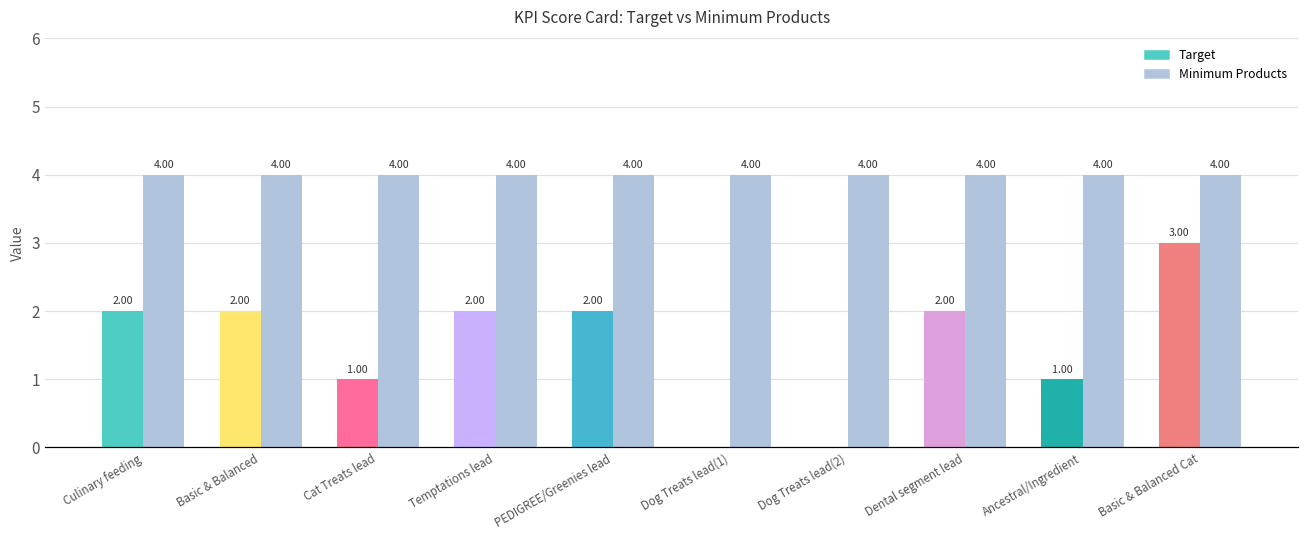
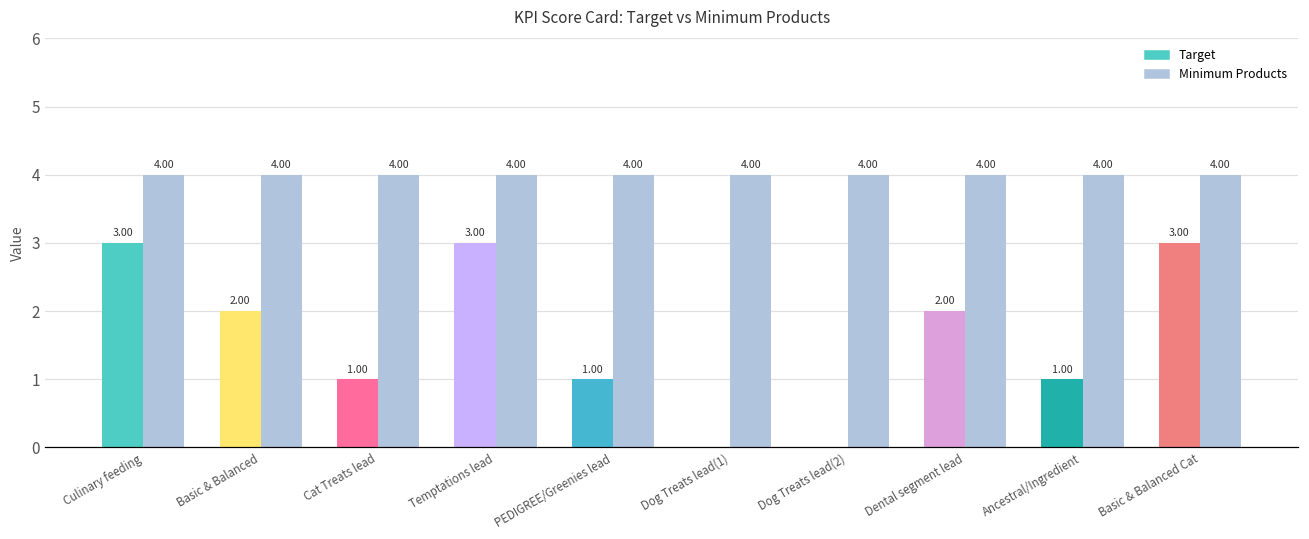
  {
    "Target": {
-     "Culinary feeding": 2.00,
+     "Culinary feeding": 3.00,
      "Basic & Balanced": 2.00,
      "Cat Treats lead": 1.00,
-     "Temptations lead": 2.00,
-     "PEDIGREE/Greenies lead": 2.00,
+     "Temptations lead": 3.00,
+     "PEDIGREE/Greenies lead": 1.00,
      "Dental segment lead": 2.00,
      "Ancestral/Ingredient": 1.00,
      "Basic & Balanced Cat": 3.00
    },
    "Minimum Products": {
      "Culinary feeding": 4.00,
      "Basic & Balanced": 4.00,
      "Cat Treats lead": 4.00,
      "Temptations lead": 4.00,
      "PEDIGREE/Greenies lead": 4.00,
      "Dog Treats lead(1)": 4.00,
      "Dog Treats lead(2)": 4.00,
      "Dental segment lead": 4.00,
      "Ancestral/Ingredient": 4.00,
      "Basic & Balanced Cat": 4.00
    }
  }
